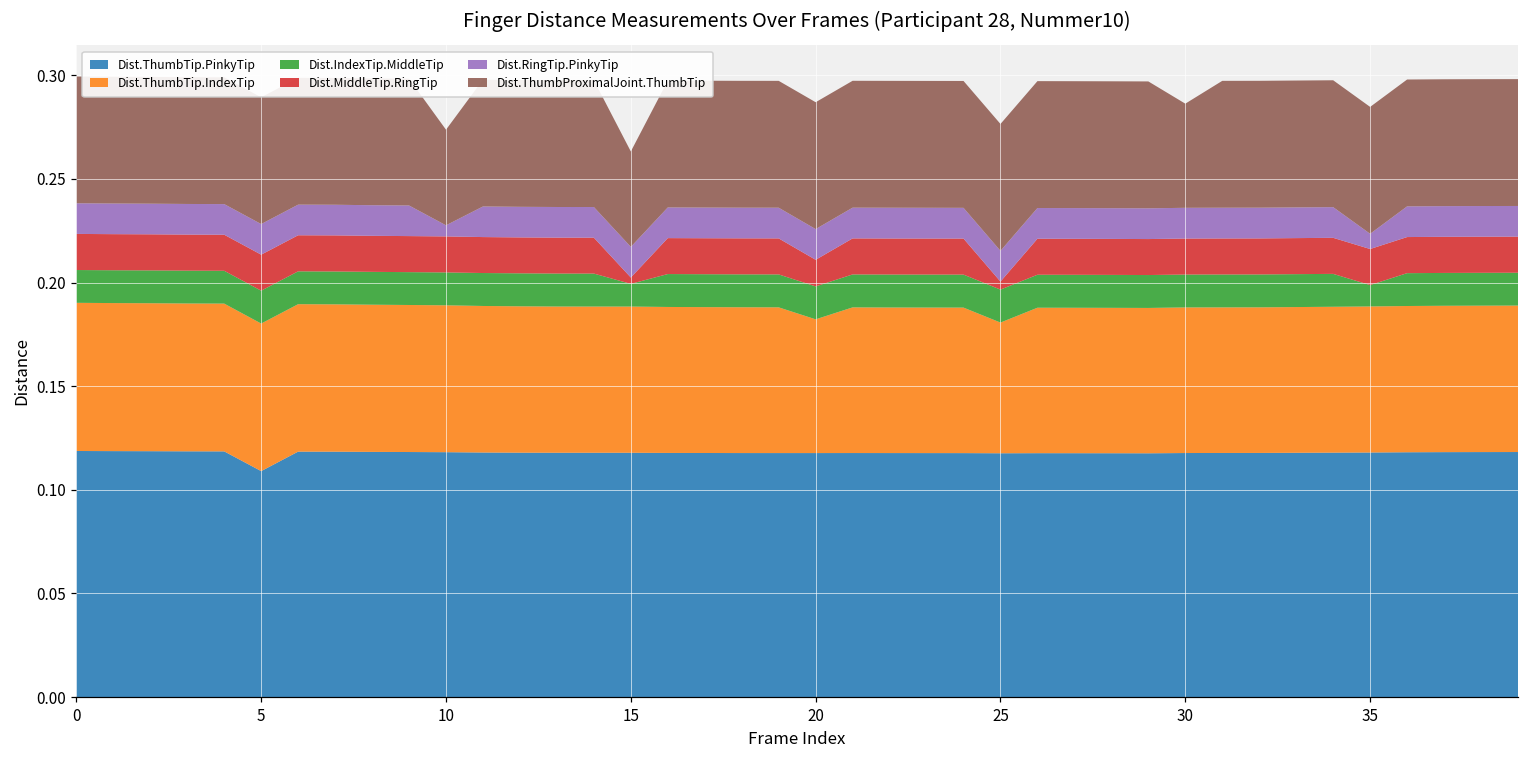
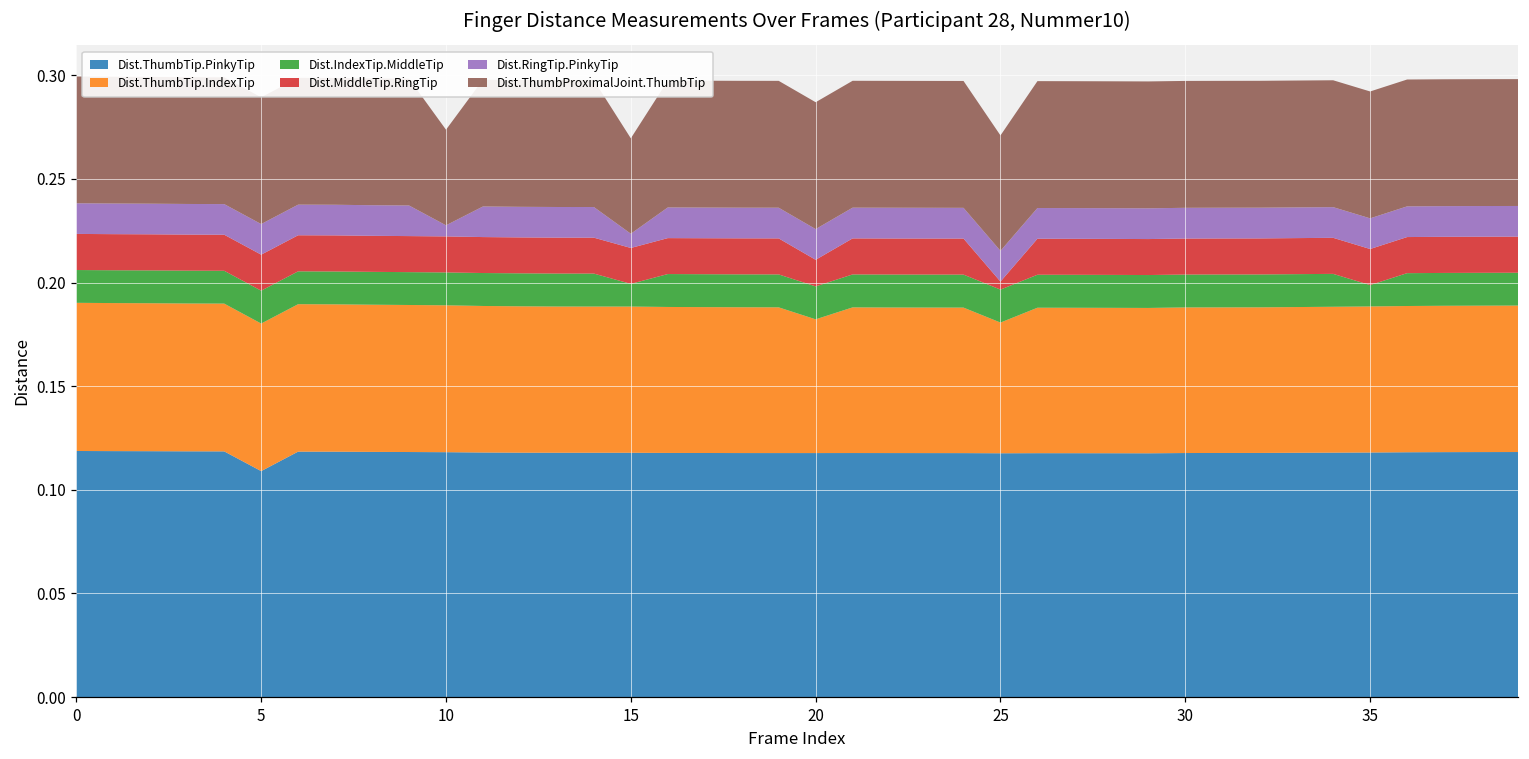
  {
    "Dist.ThumbTip.PinkyTip": {
      "0": 0.119,
      "5": 0.109,
      "10": 0.118,
      "15": 0.118,
      "20": 0.118,
      "25": 0.118,
      "30": 0.118,
      "35": 0.118
    },
    "Dist.ThumbTip.IndexTip": {
      "0": 0.071,
      "5": 0.071,
      "10": 0.071,
      "15": 0.071,
      "20": 0.065,
      "25": 0.063,
      "30": 0.070,
      "35": 0.070
    },
    "Dist.IndexTip.MiddleTip": {
      "0": 0.016,
      "5": 0.016,
      "10": 0.016,
      "15": 0.011,
      "20": 0.016,
      "25": 0.016,
      "30": 0.016,
      "35": 0.010
    },
    "Dist.MiddleTip.RingTip": {
      "0": 0.017,
      "5": 0.017,
      "10": 0.017,
-     "15": 0.003,
+     "15": 0.017,
      "20": 0.013,
      "25": 0.004,
      "30": 0.017,
      "35": 0.017
    },
    "Dist.RingTip.PinkyTip": {
      "0": 0.015,
      "5": 0.015,
      "10": 0.005,
-     "15": 0.015,
+     "15": 0.007,
      "20": 0.015,
      "25": 0.015,
      "30": 0.015,
-     "35": 0.007
+     "35": 0.015
    },
    "Dist.ThumbProximalJoint.ThumbTip": {
      "0": 0.061,
      "5": 0.061,
      "10": 0.046,
      "15": 0.046,
      "20": 0.061,
-     "25": 0.061,
-     "30": 0.050,
+     "25": 0.056,
+     "30": 0.061,
      "35": 0.061
    }
  }
